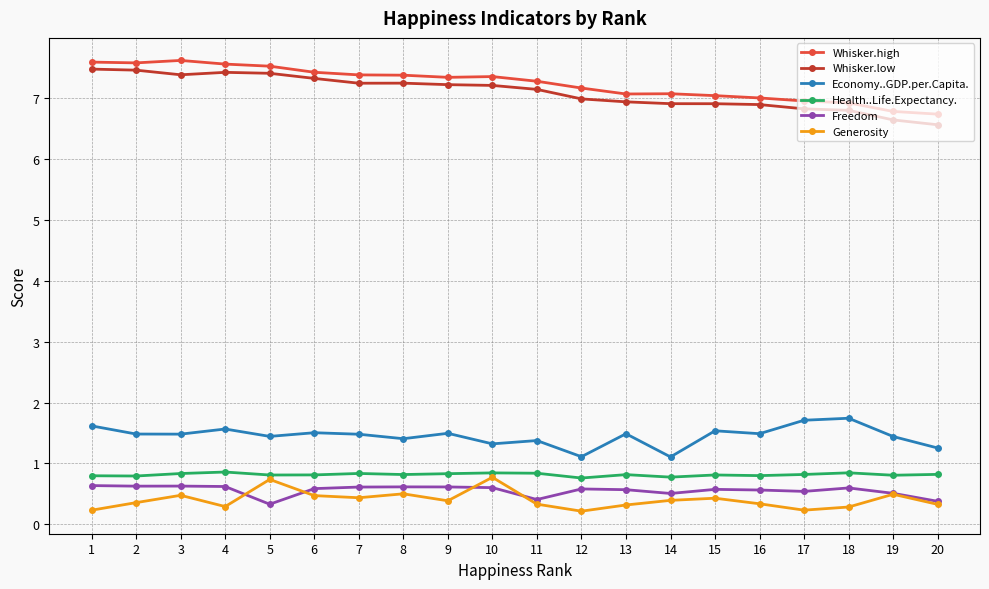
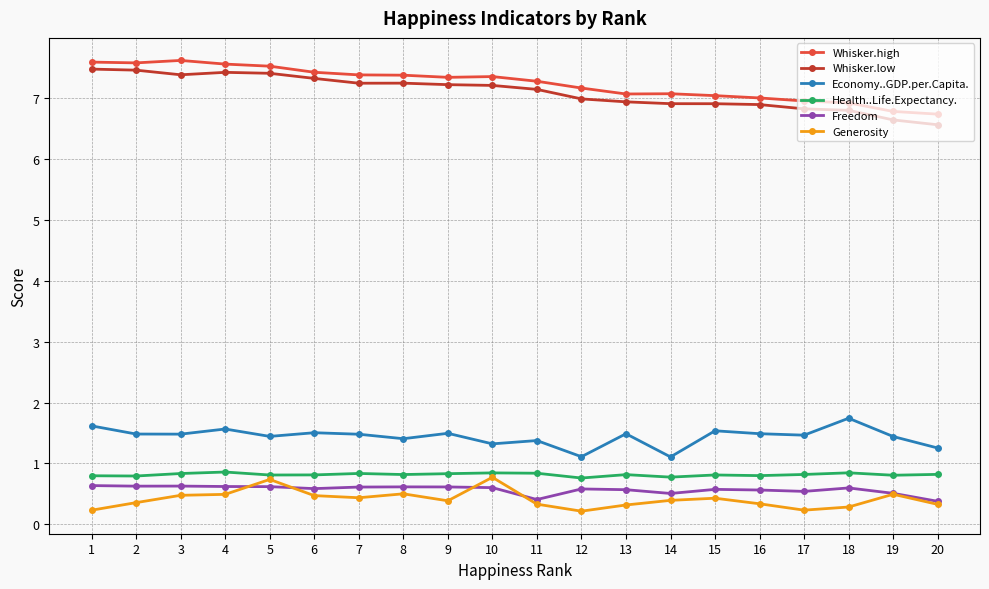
  {
    "Economy..GDP.per.Capita.": {
      "1": 1.6,
      "2": 1.5,
      "3": 1.5,
      "4": 1.6,
      "5": 1.4,
      "6": 1.5,
      "7": 1.5,
      "8": 1.4,
      "9": 1.5,
      "10": 1.3,
      "11": 1.4,
      "12": 1.1,
      "13": 1.5,
      "14": 1.1,
      "15": 1.5,
      "16": 1.5,
-     "17": 1.7,
+     "17": 1.5,
      "18": 1.7,
      "19": 1.4,
      "20": 1.3
    },
    "Health..Life.Expectancy.": {
      "1": 0.8,
      "2": 0.8,
      "3": 0.8,
      "4": 0.9,
      "5": 0.8,
      "6": 0.8,
      "7": 0.8,
      "8": 0.8,
      "9": 0.8,
      "10": 0.8,
      "11": 0.8,
      "12": 0.8,
      "13": 0.8,
      "14": 0.8,
      "15": 0.8,
      "16": 0.8,
      "17": 0.8,
      "18": 0.8,
      "19": 0.8,
      "20": 0.8
    },
    "Freedom": {
      "1": 0.6,
      "2": 0.6,
      "3": 0.6,
      "4": 0.6,
-     "5": 0.3,
+     "5": 0.6,
      "6": 0.6,
      "7": 0.6,
      "8": 0.6,
      "9": 0.6,
      "10": 0.6,
      "11": 0.4,
      "12": 0.6,
      "13": 0.6,
      "14": 0.5,
      "15": 0.6,
      "16": 0.6,
      "17": 0.5,
      "18": 0.6,
      "20": 0.4
    },
    "Generosity": {
      "1": 0.2,
      "2": 0.4,
      "3": 0.5,
-     "4": 0.3,
+     "4": 0.5,
      "5": 0.7,
      "6": 0.5,
      "7": 0.4,
      "8": 0.5,
      "9": 0.4,
      "10": 0.8,
      "11": 0.3,
      "12": 0.2,
      "13": 0.3,
      "14": 0.4,
      "15": 0.4,
      "16": 0.3,
      "17": 0.2,
      "18": 0.3,
      "20": 0.3
    }
  }
